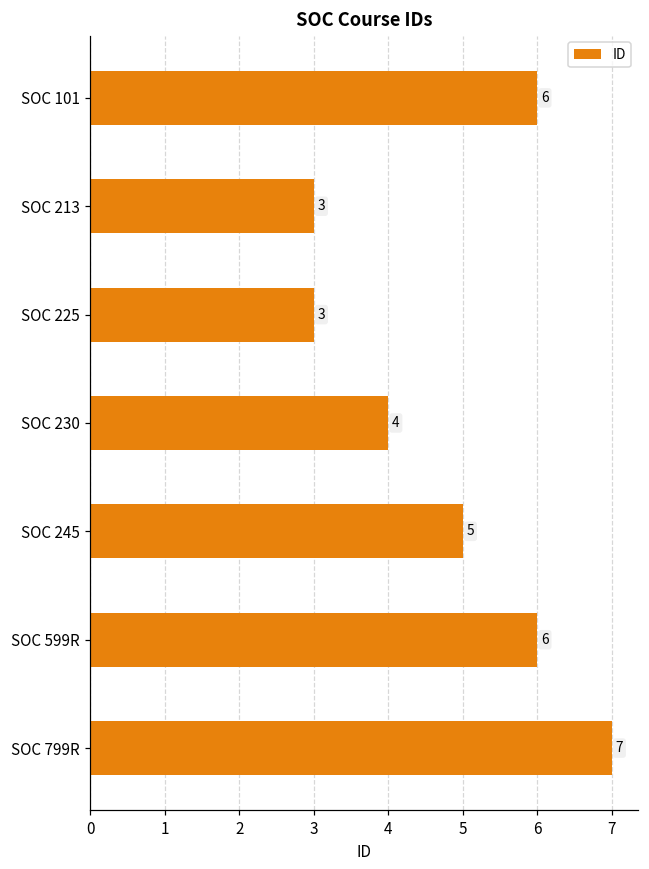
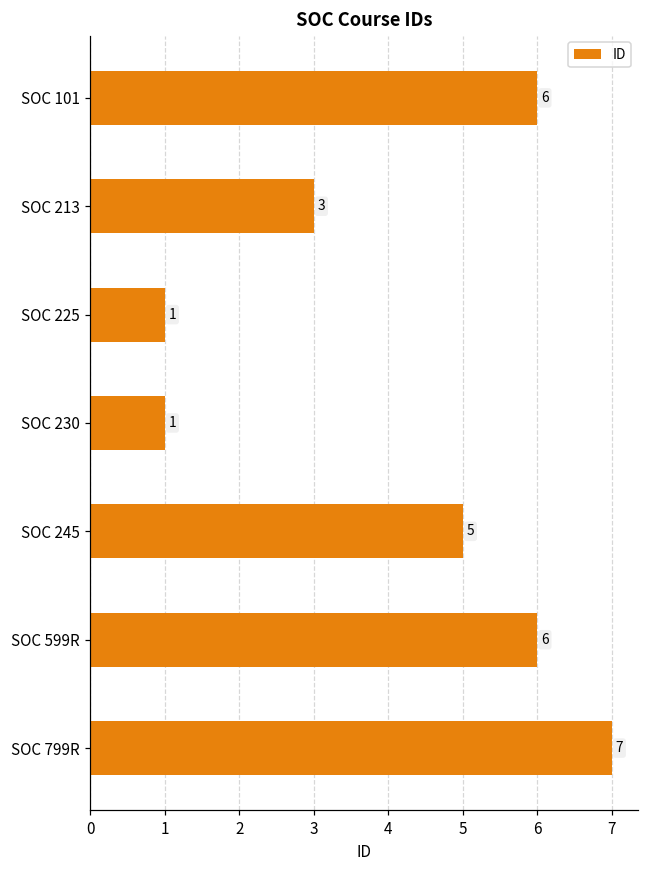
  {
-   "SOC 225": 3,
-   "SOC 230": 4
+   "SOC 225": 1,
+   "SOC 230": 1
  }
